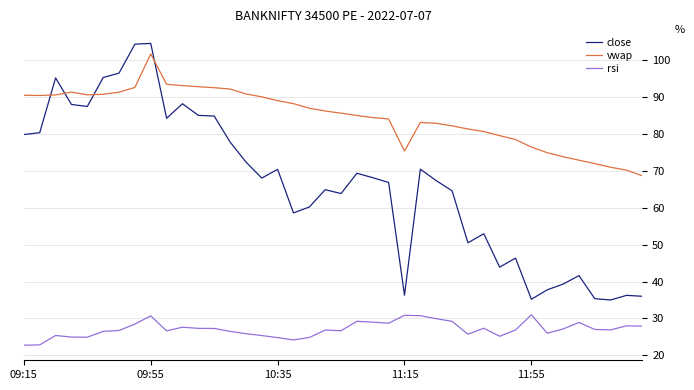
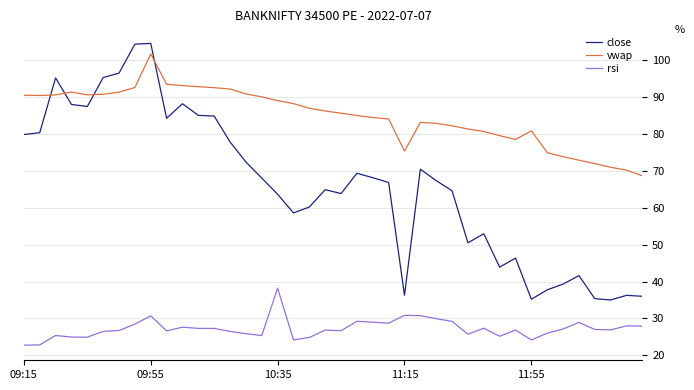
  {
    "close": {
      "09:15": 80,
      "09:55": 105,
-     "10:35": 70,
+     "10:35": 64,
      "11:15": 36,
      "11:55": 35
    },
    "vwap": {
      "09:15": 91,
      "09:55": 102,
      "10:35": 89,
      "11:15": 75,
-     "11:55": 76
+     "11:55": 81
    },
    "rsi": {
      "09:15": 23,
      "09:55": 31,
-     "10:35": 25,
+     "10:35": 38,
      "11:15": 31,
-     "11:55": 31
+     "11:55": 24
    }
  }
